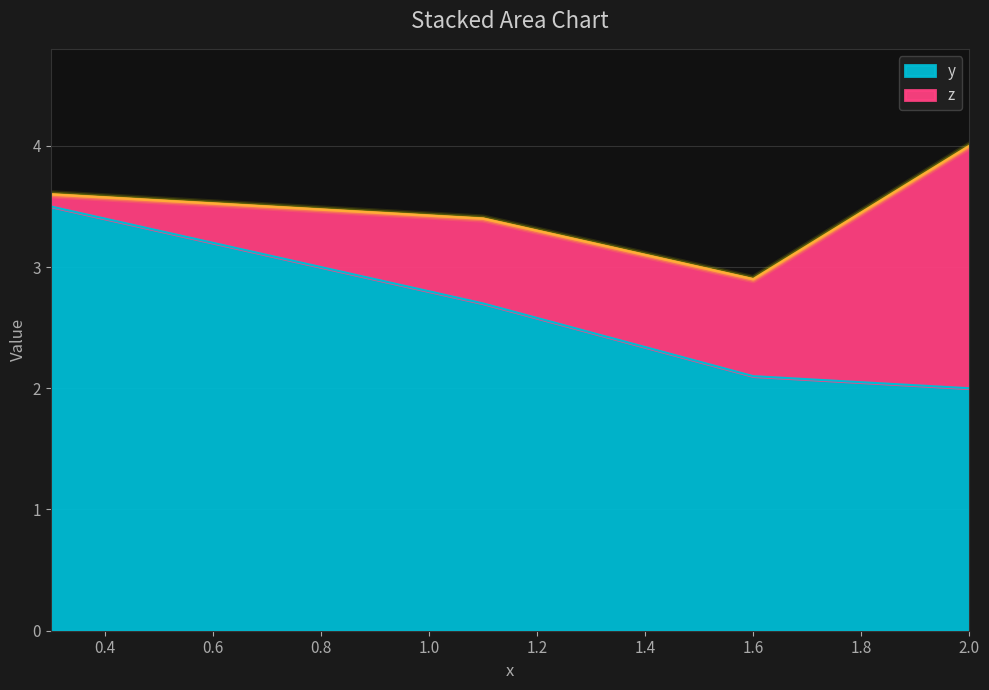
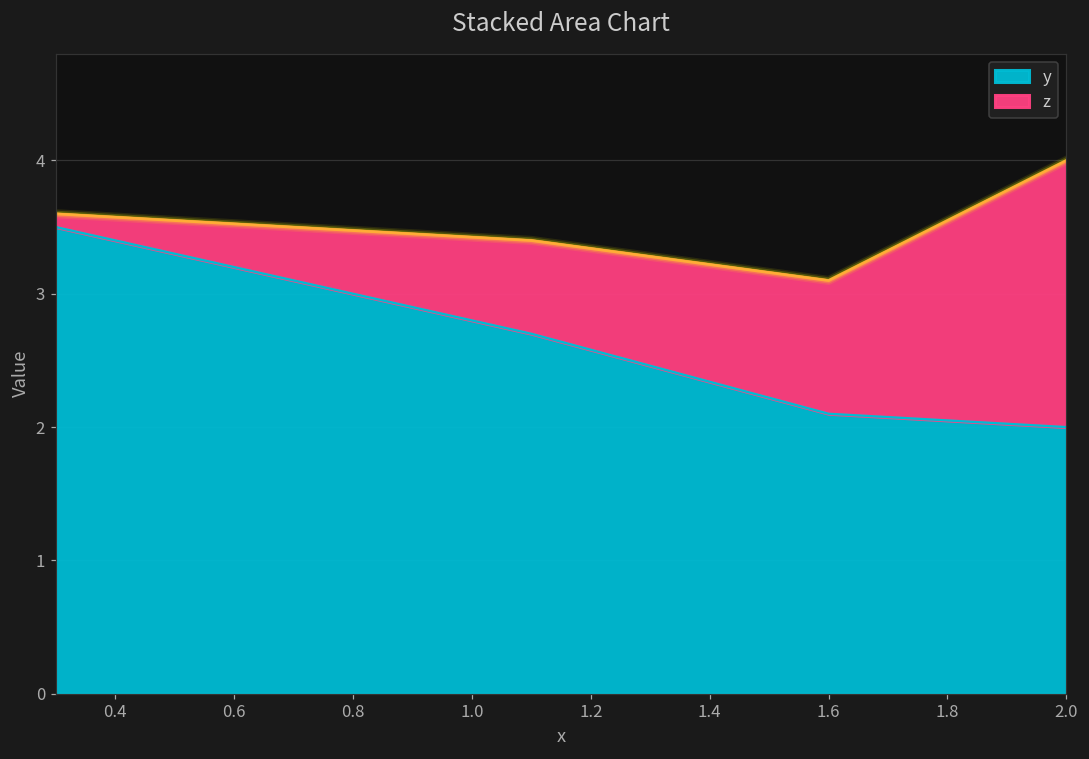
  {
    "y": {
      "1.6": 2.1,
      "2.0": 2.0
    },
    "z": {
-     "1.6": 0.8,
+     "1.6": 1.0,
      "2.0": 2.0
    }
  }
